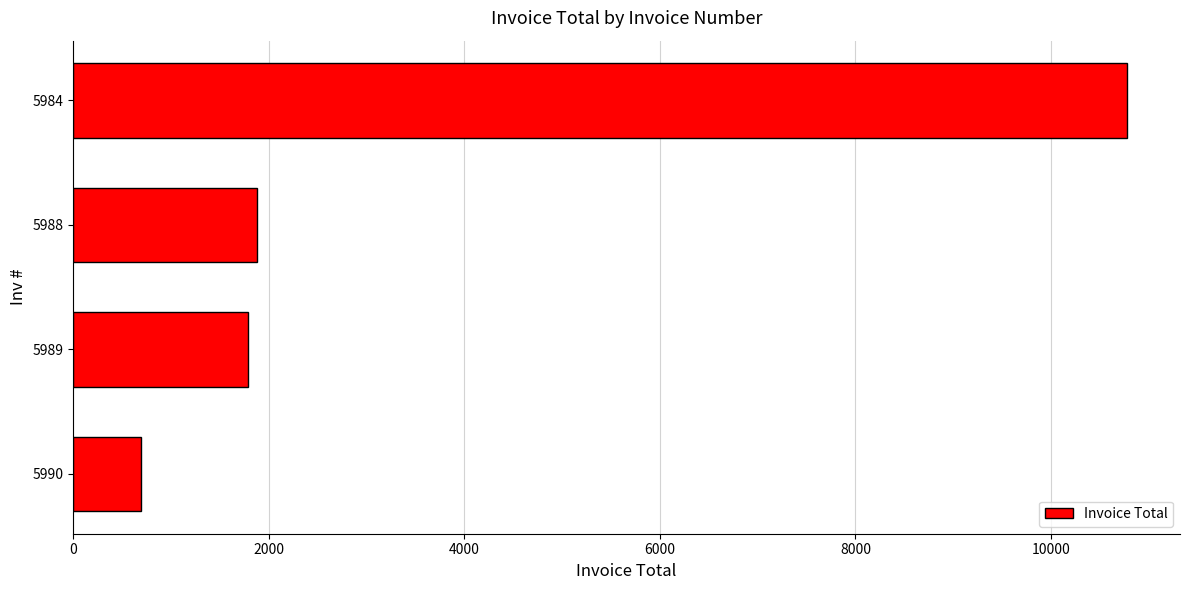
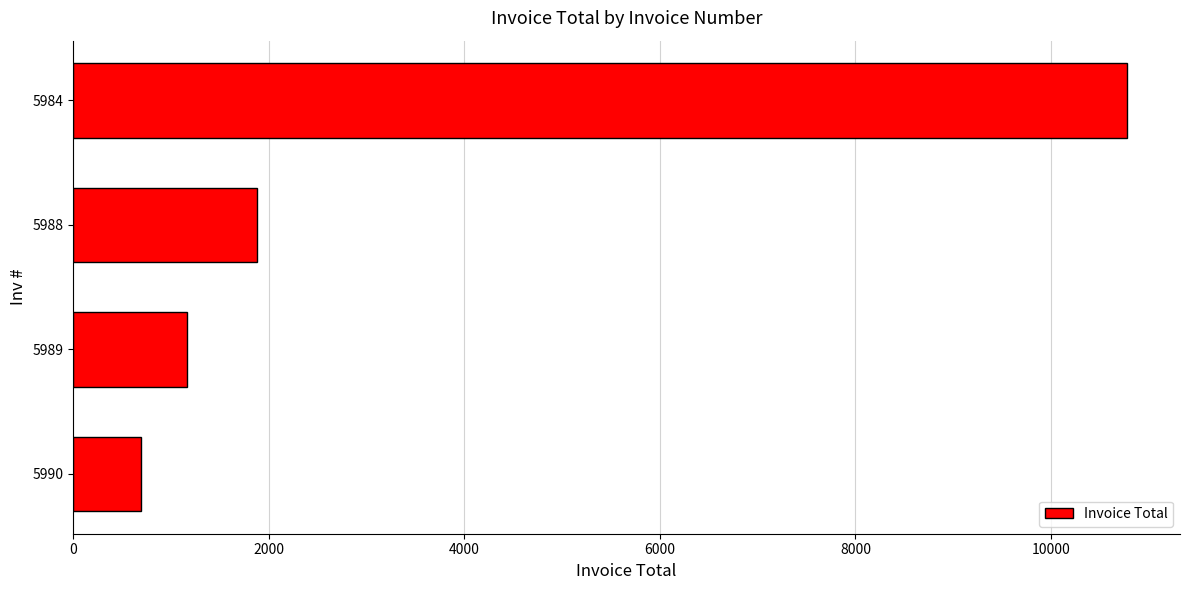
  {
    "5984": 10800,
    "5988": 1900,
-   "5989": 1800,
+   "5989": 1200,
    "5990": 700
  }
